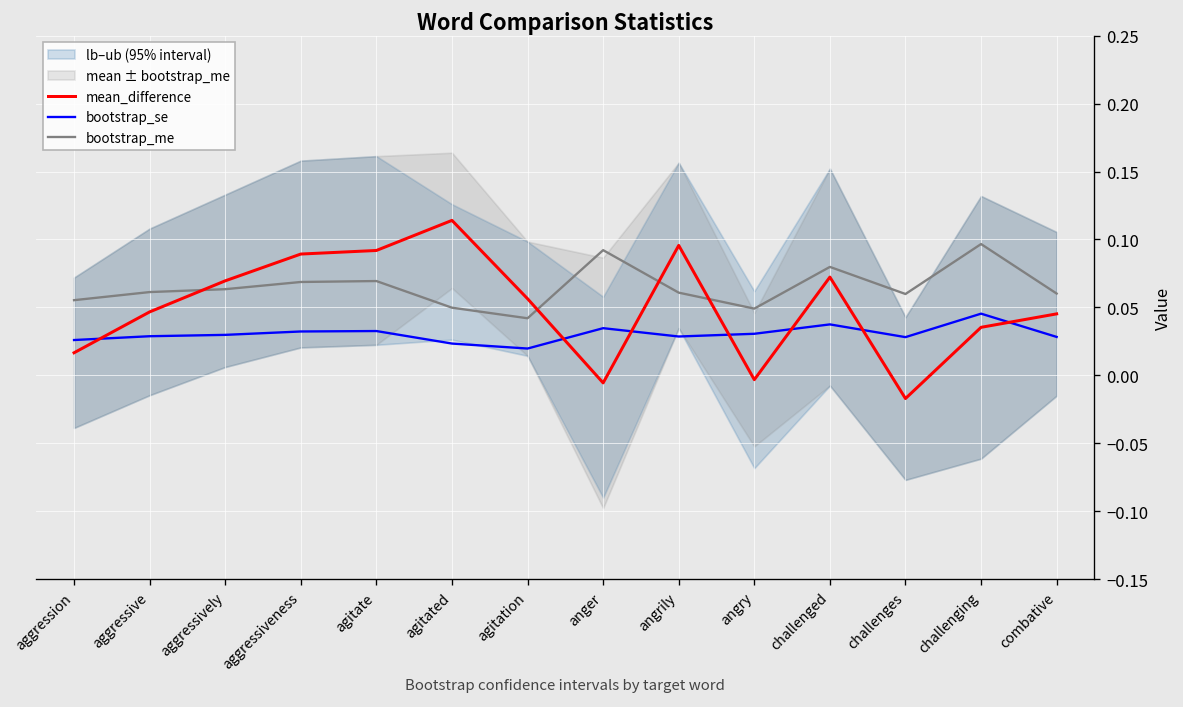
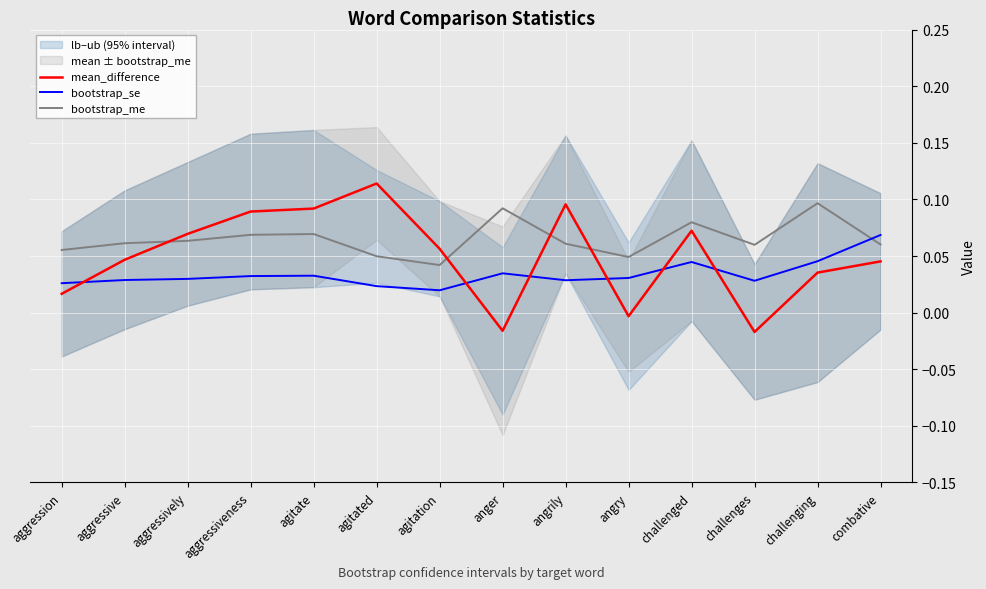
  {
    "mean_difference": {
      "aggression": 0.017,
      "aggressive": 0.047,
      "aggressively": 0.070,
      "aggressiveness": 0.089,
      "agitate": 0.092,
      "agitated": 0.114,
      "agitation": 0.056,
-     "anger": -0.006,
+     "anger": -0.016,
      "angrily": 0.096,
      "angry": -0.003,
      "challenged": 0.072,
      "challenges": -0.017,
      "challenging": 0.035,
      "combative": 0.045
    },
    "bootstrap_se": {
      "aggression": 0.026,
      "aggressive": 0.029,
      "aggressively": 0.030,
      "aggressiveness": 0.032,
      "agitate": 0.033,
      "agitated": 0.023,
      "agitation": 0.020,
      "anger": 0.035,
      "angrily": 0.029,
      "angry": 0.031,
-     "challenged": 0.038,
+     "challenged": 0.045,
      "challenges": 0.028,
      "challenging": 0.045,
-     "combative": 0.028
+     "combative": 0.069
    }
  }
